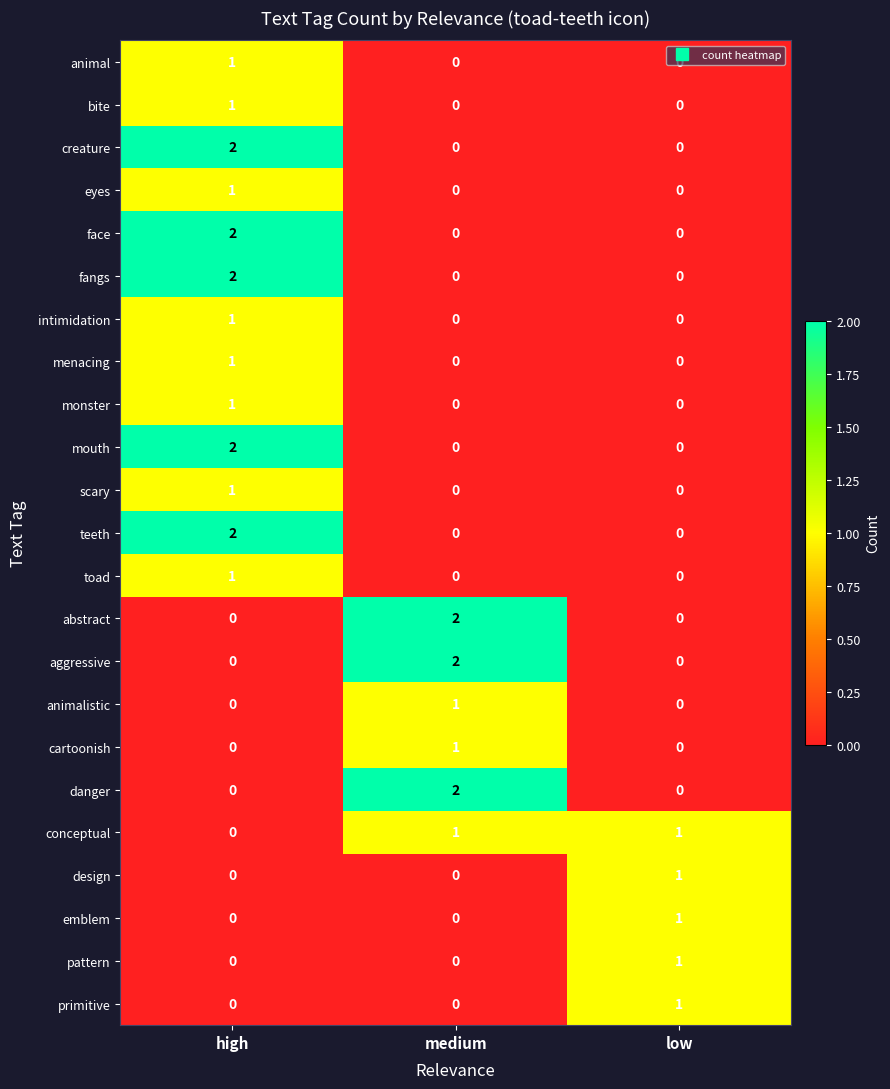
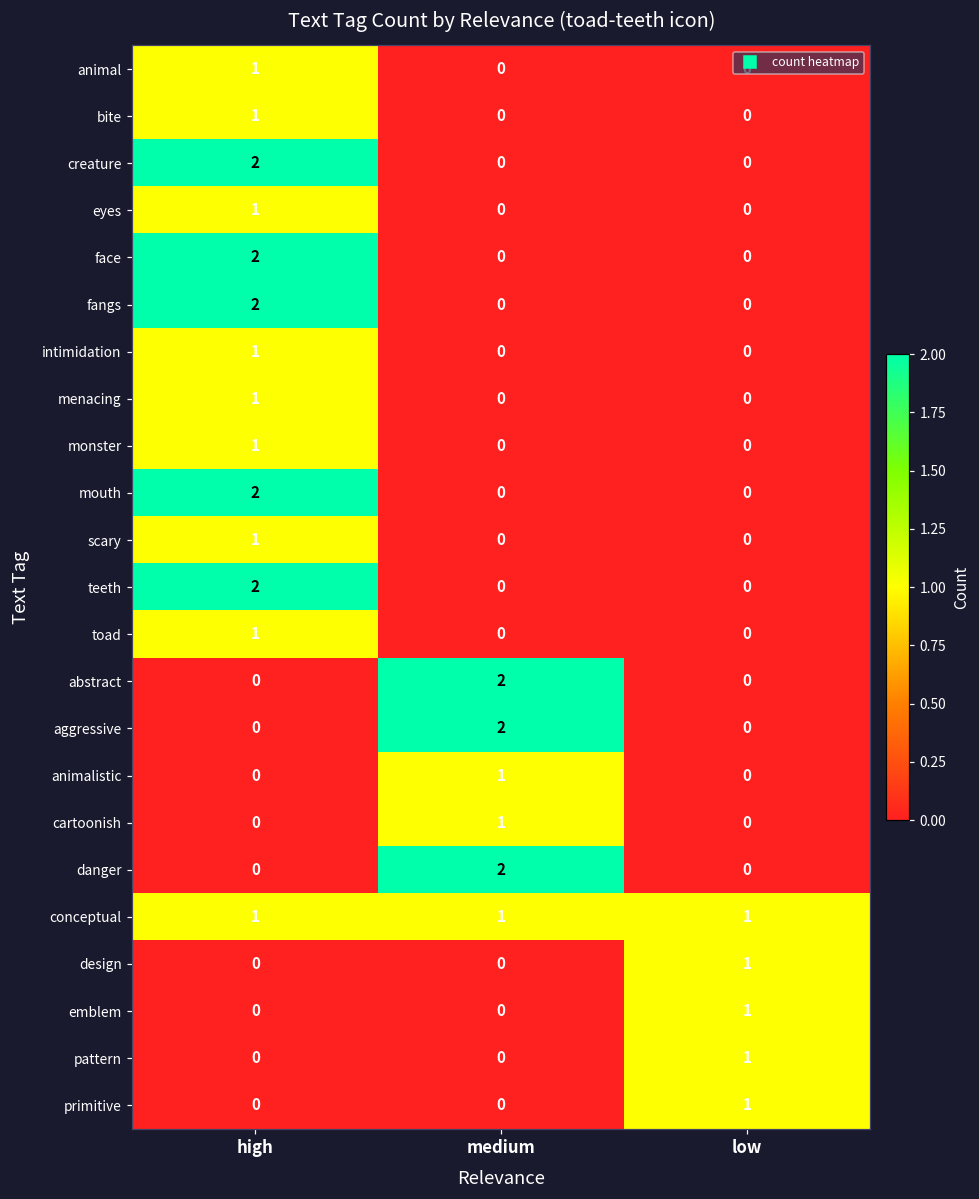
  {
    "animal": {
      "high": 1,
      "medium": 0
    },
    "bite": {
      "high": 1,
      "medium": 0,
      "low": 0
    },
    "creature": {
      "high": 2,
      "medium": 0,
      "low": 0
    },
    "eyes": {
      "high": 1,
      "medium": 0,
      "low": 0
    },
    "face": {
      "high": 2,
      "medium": 0,
      "low": 0
    },
    "fangs": {
      "high": 2,
      "medium": 0,
      "low": 0
    },
    "intimidation": {
      "high": 1,
      "medium": 0,
      "low": 0
    },
    "menacing": {
      "high": 1,
      "medium": 0,
      "low": 0
    },
    "monster": {
      "high": 1,
      "medium": 0,
      "low": 0
    },
    "mouth": {
      "high": 2,
      "medium": 0,
      "low": 0
    },
    "scary": {
      "high": 1,
      "medium": 0,
      "low": 0
    },
    "teeth": {
      "high": 2,
      "medium": 0,
      "low": 0
    },
    "toad": {
      "high": 1,
      "medium": 0,
      "low": 0
    },
    "abstract": {
      "high": 0,
      "medium": 2,
      "low": 0
    },
    "aggressive": {
      "high": 0,
      "medium": 2,
      "low": 0
    },
    "animalistic": {
      "high": 0,
      "medium": 1,
      "low": 0
    },
    "cartoonish": {
      "high": 0,
      "medium": 1,
      "low": 0
    },
    "danger": {
      "high": 0,
      "medium": 2,
      "low": 0
    },
    "conceptual": {
-     "high": 0,
+     "high": 1,
      "medium": 1,
      "low": 1
    },
    "design": {
      "high": 0,
      "medium": 0,
      "low": 1
    },
    "emblem": {
      "high": 0,
      "medium": 0,
      "low": 1
    },
    "pattern": {
      "high": 0,
      "medium": 0,
      "low": 1
    },
    "primitive": {
      "high": 0,
      "medium": 0,
      "low": 1
    }
  }
